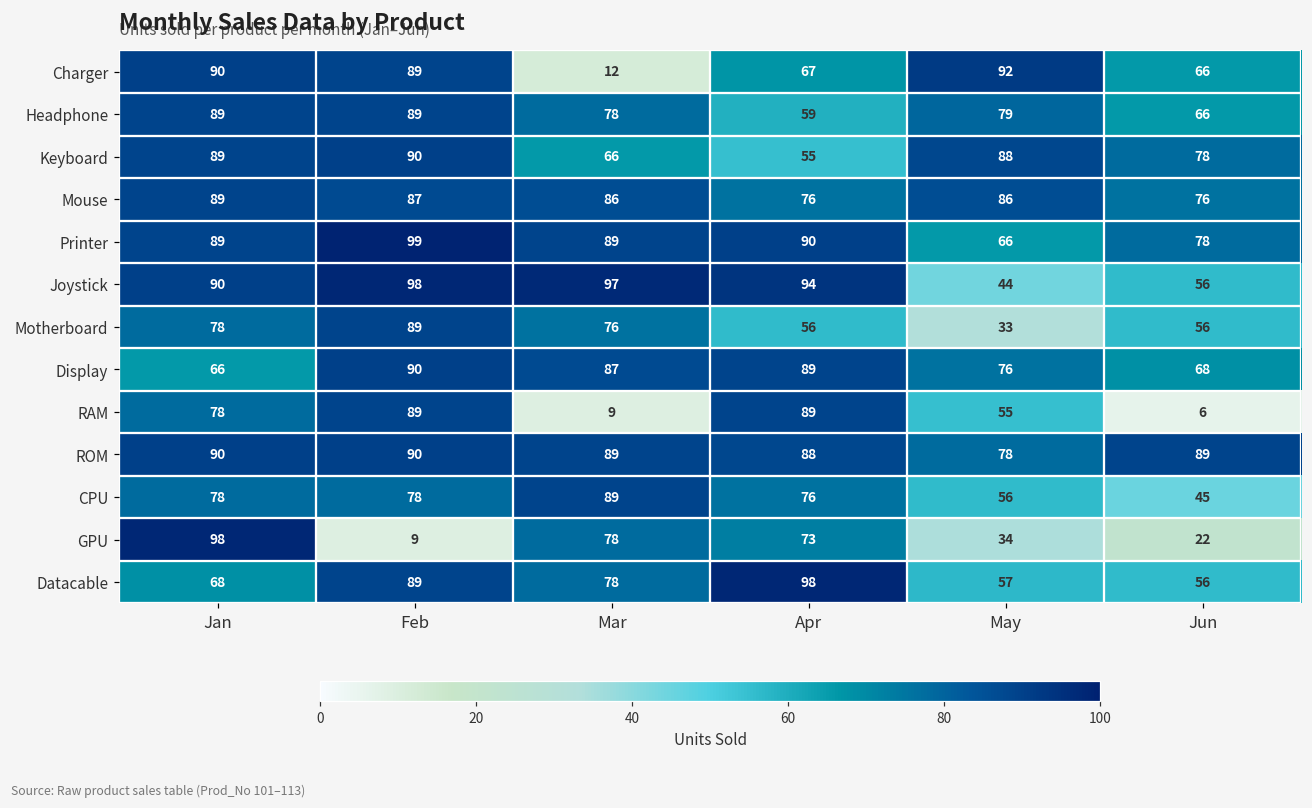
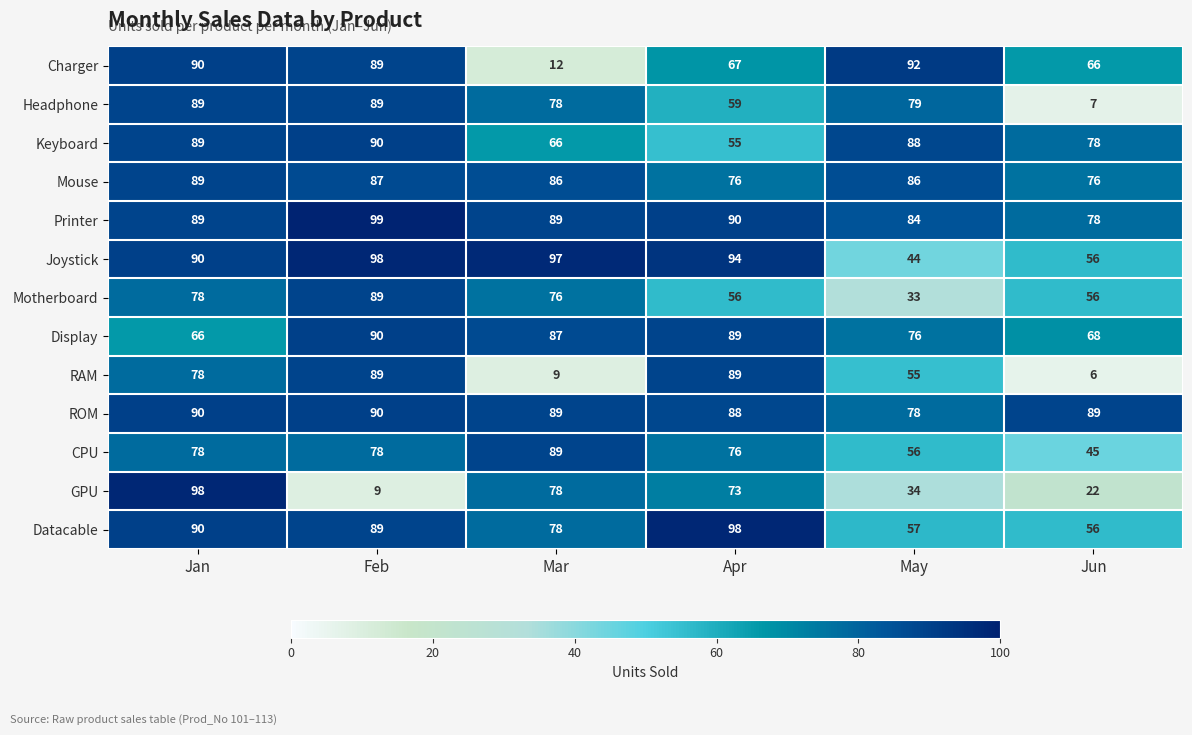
  {
    "Charger": {
      "Jan": 90,
      "Feb": 89,
      "Mar": 12,
      "Apr": 67,
      "May": 92,
      "Jun": 66
    },
    "Headphone": {
      "Jan": 89,
      "Feb": 89,
      "Mar": 78,
      "Apr": 59,
      "May": 79,
-     "Jun": 66
+     "Jun": 7
    },
    "Keyboard": {
      "Jan": 89,
      "Feb": 90,
      "Mar": 66,
      "Apr": 55,
      "May": 88,
      "Jun": 78
    },
    "Mouse": {
      "Jan": 89,
      "Feb": 87,
      "Mar": 86,
      "Apr": 76,
      "May": 86,
      "Jun": 76
    },
    "Printer": {
      "Jan": 89,
      "Feb": 99,
      "Mar": 89,
      "Apr": 90,
-     "May": 66,
+     "May": 84,
      "Jun": 78
    },
    "Joystick": {
      "Jan": 90,
      "Feb": 98,
      "Mar": 97,
      "Apr": 94,
      "May": 44,
      "Jun": 56
    },
    "Motherboard": {
      "Jan": 78,
      "Feb": 89,
      "Mar": 76,
      "Apr": 56,
      "May": 33,
      "Jun": 56
    },
    "Display": {
      "Jan": 66,
      "Feb": 90,
      "Mar": 87,
      "Apr": 89,
      "May": 76,
      "Jun": 68
    },
    "RAM": {
      "Jan": 78,
      "Feb": 89,
      "Mar": 9,
      "Apr": 89,
      "May": 55,
      "Jun": 6
    },
    "ROM": {
      "Jan": 90,
      "Feb": 90,
      "Mar": 89,
      "Apr": 88,
      "May": 78,
      "Jun": 89
    },
    "CPU": {
      "Jan": 78,
      "Feb": 78,
      "Mar": 89,
      "Apr": 76,
      "May": 56,
      "Jun": 45
    },
    "GPU": {
      "Jan": 98,
      "Feb": 9,
      "Mar": 78,
      "Apr": 73,
      "May": 34,
      "Jun": 22
    },
    "Datacable": {
-     "Jan": 68,
+     "Jan": 90,
      "Feb": 89,
      "Mar": 78,
      "Apr": 98,
      "May": 57,
      "Jun": 56
    }
  }
